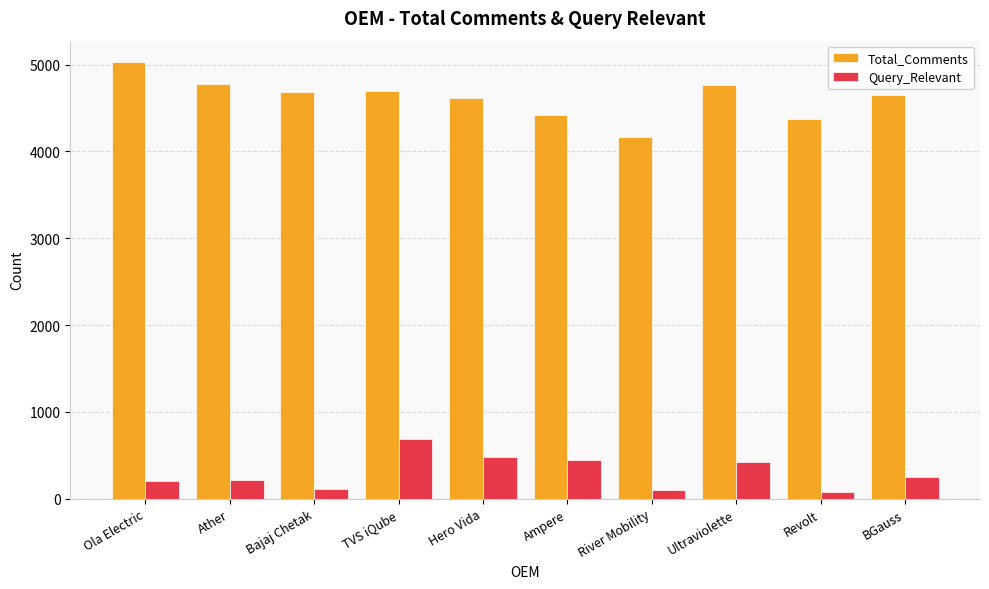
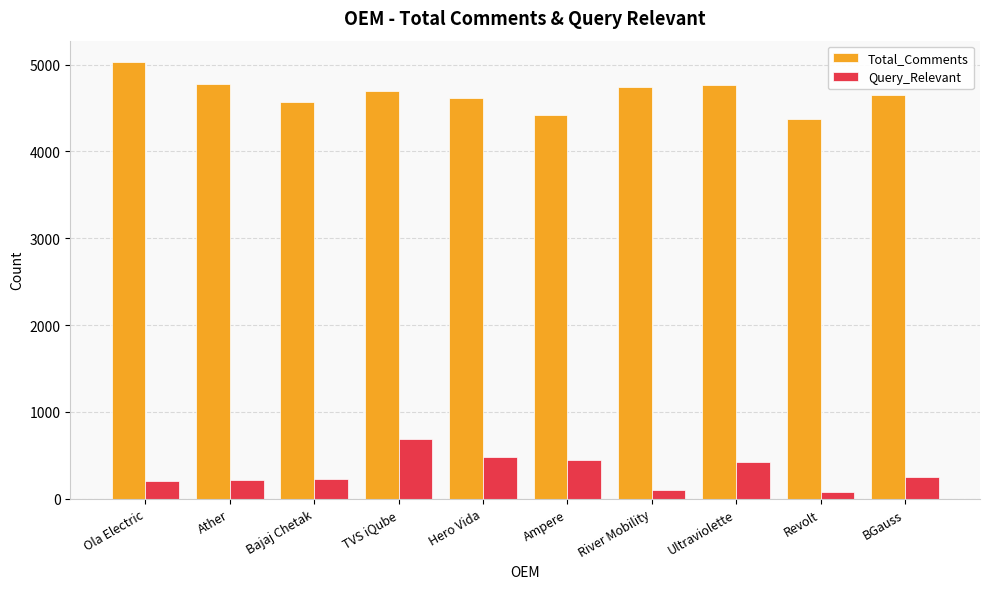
  {
    "Total_Comments": {
      "Ola Electric": 5000,
      "Ather": 4800,
-     "Bajaj Chetak": 4700,
+     "Bajaj Chetak": 4600,
      "TVS iQube": 4700,
      "Hero Vida": 4600,
      "Ampere": 4400,
-     "River Mobility": 4200,
+     "River Mobility": 4700,
      "Ultraviolette": 4800,
      "Revolt": 4400,
      "BGauss": 4600
    },
    "Query_Relevant": {
      "Ola Electric": 200,
      "Ather": 200,
-     "Bajaj Chetak": 100,
+     "Bajaj Chetak": 200,
      "TVS iQube": 700,
      "Hero Vida": 500,
      "Ampere": 500,
      "River Mobility": 100,
      "Ultraviolette": 400,
      "Revolt": 100,
      "BGauss": 300
    }
  }
